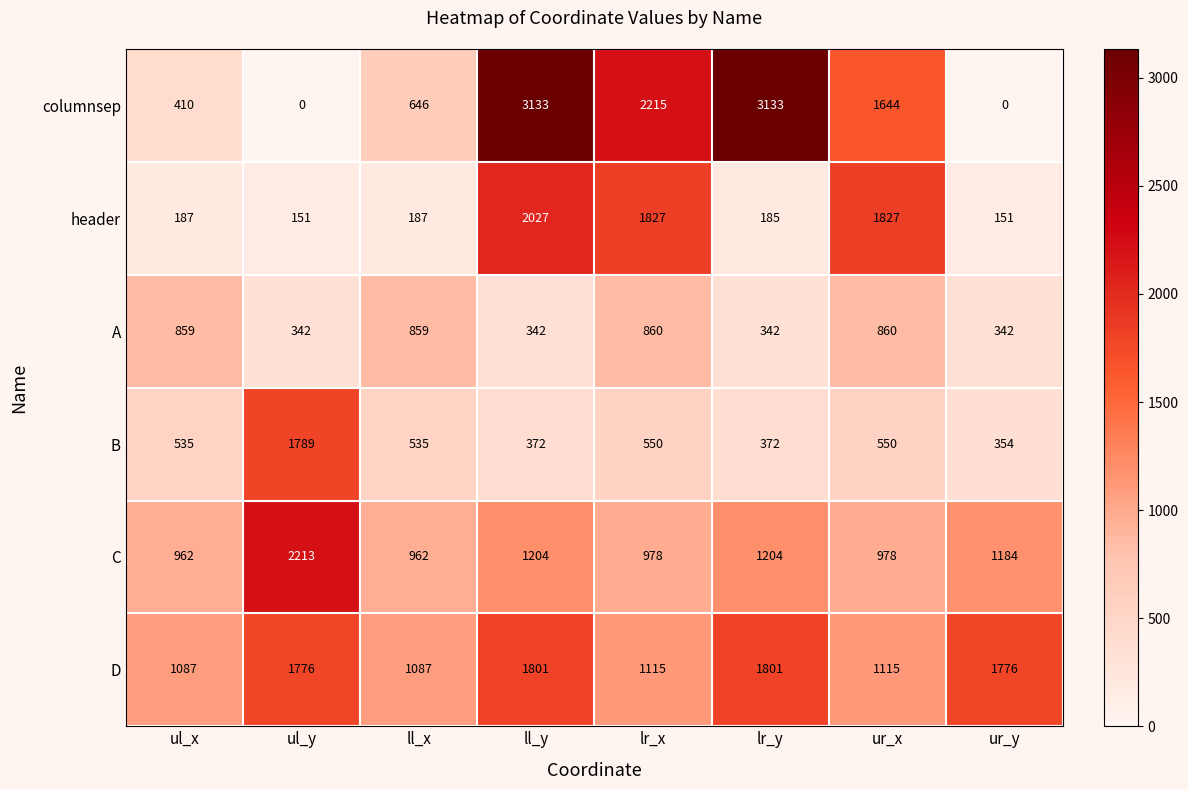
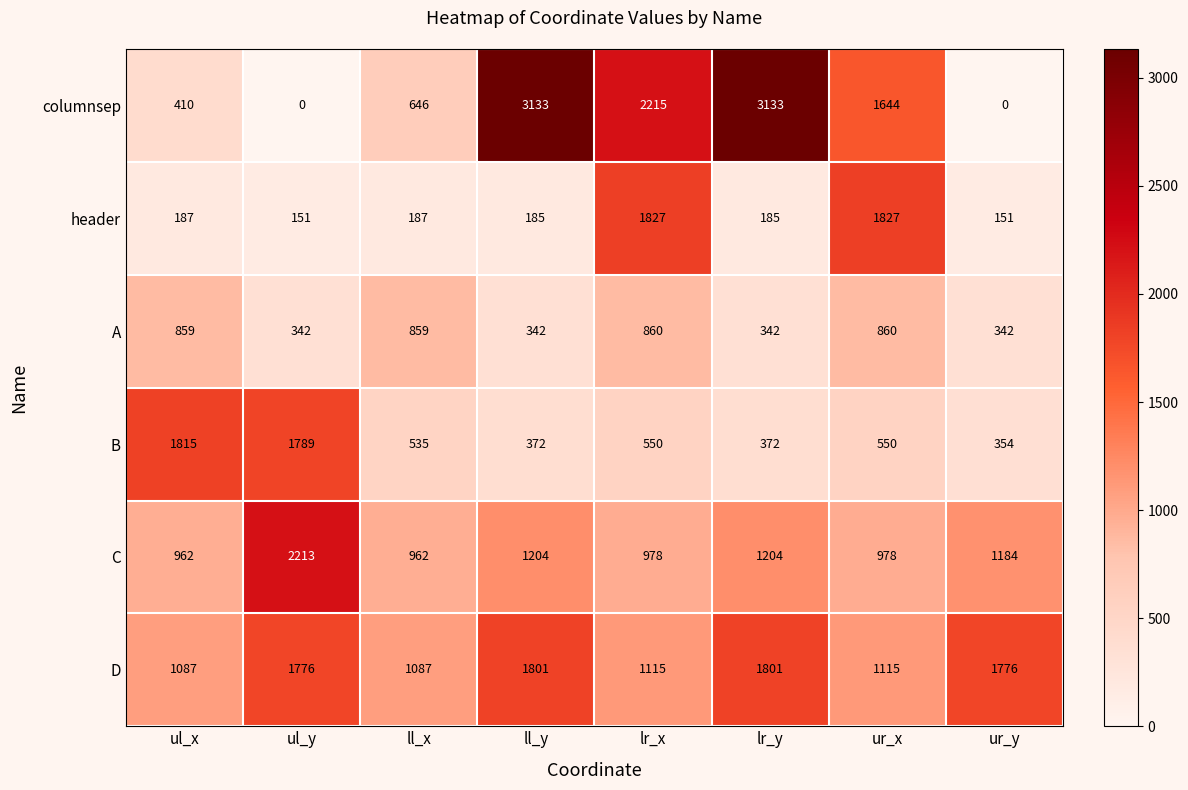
  {
    "columnsep": {
      "ul_x": 410,
      "ul_y": 0,
      "ll_x": 646,
      "ll_y": 3133,
      "lr_x": 2215,
      "lr_y": 3133,
      "ur_x": 1644,
      "ur_y": 0
    },
    "header": {
      "ul_x": 187,
      "ul_y": 151,
      "ll_x": 187,
-     "ll_y": 2027,
+     "ll_y": 185,
      "lr_x": 1827,
      "lr_y": 185,
      "ur_x": 1827,
      "ur_y": 151
    },
    "A": {
      "ul_x": 859,
      "ul_y": 342,
      "ll_x": 859,
      "ll_y": 342,
      "lr_x": 860,
      "lr_y": 342,
      "ur_x": 860,
      "ur_y": 342
    },
    "B": {
-     "ul_x": 535,
+     "ul_x": 1815,
      "ul_y": 1789,
      "ll_x": 535,
      "ll_y": 372,
      "lr_x": 550,
      "lr_y": 372,
      "ur_x": 550,
      "ur_y": 354
    },
    "C": {
      "ul_x": 962,
      "ul_y": 2213,
      "ll_x": 962,
      "ll_y": 1204,
      "lr_x": 978,
      "lr_y": 1204,
      "ur_x": 978,
      "ur_y": 1184
    },
    "D": {
      "ul_x": 1087,
      "ul_y": 1776,
      "ll_x": 1087,
      "ll_y": 1801,
      "lr_x": 1115,
      "lr_y": 1801,
      "ur_x": 1115,
      "ur_y": 1776
    }
  }
